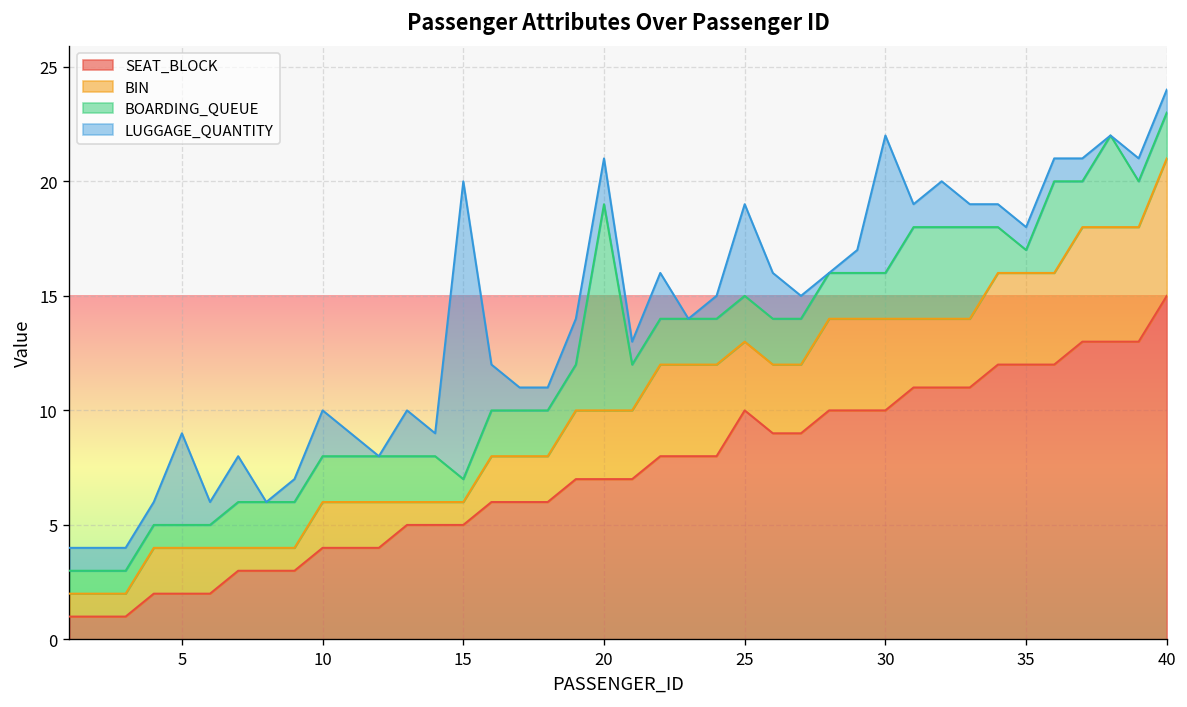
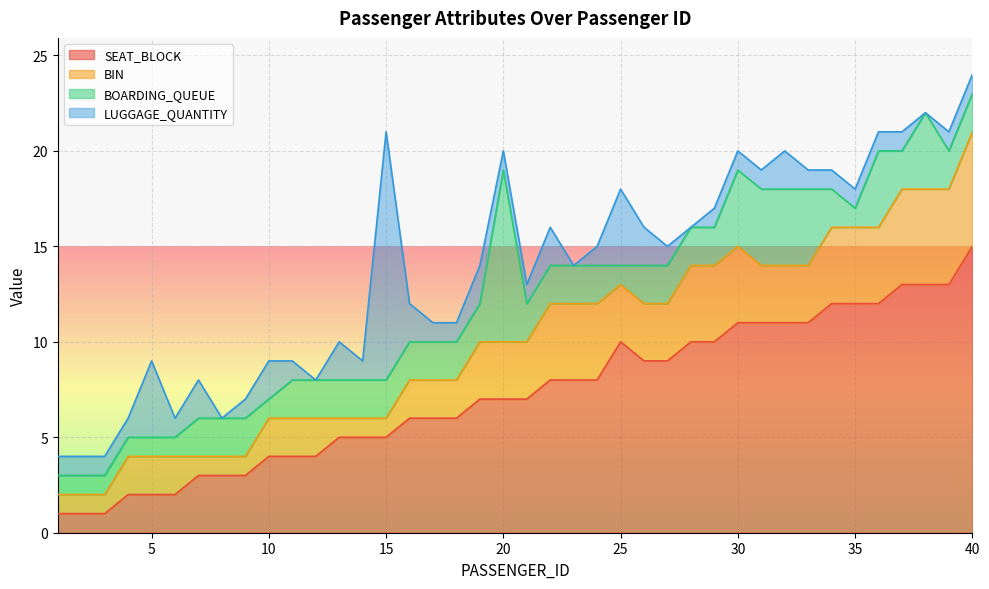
  {
    "SEAT_BLOCK": {
      "5": 2,
      "10": 4,
      "15": 5,
      "20": 7,
      "25": 10,
-     "30": 10,
+     "30": 11,
      "35": 12,
      "40": 15
    },
    "BIN": {
      "5": 4,
      "10": 6,
      "15": 6,
      "20": 10,
      "25": 13,
      "35": 16,
      "40": 21
    },
    "BOARDING_QUEUE": {
      "5": 5,
-     "10": 2,
-     "15": 1,
+     "10": 1,
+     "15": 2,
      "20": 19,
-     "25": 2,
-     "30": 2,
+     "25": 1,
+     "30": 4,
      "35": 17,
      "40": 23
    },
    "LUGGAGE_QUANTITY": {
      "5": 9,
-     "20": 2,
-     "30": 6,
+     "20": 1,
+     "30": 1,
      "35": 18,
      "40": 24
    }
  }
